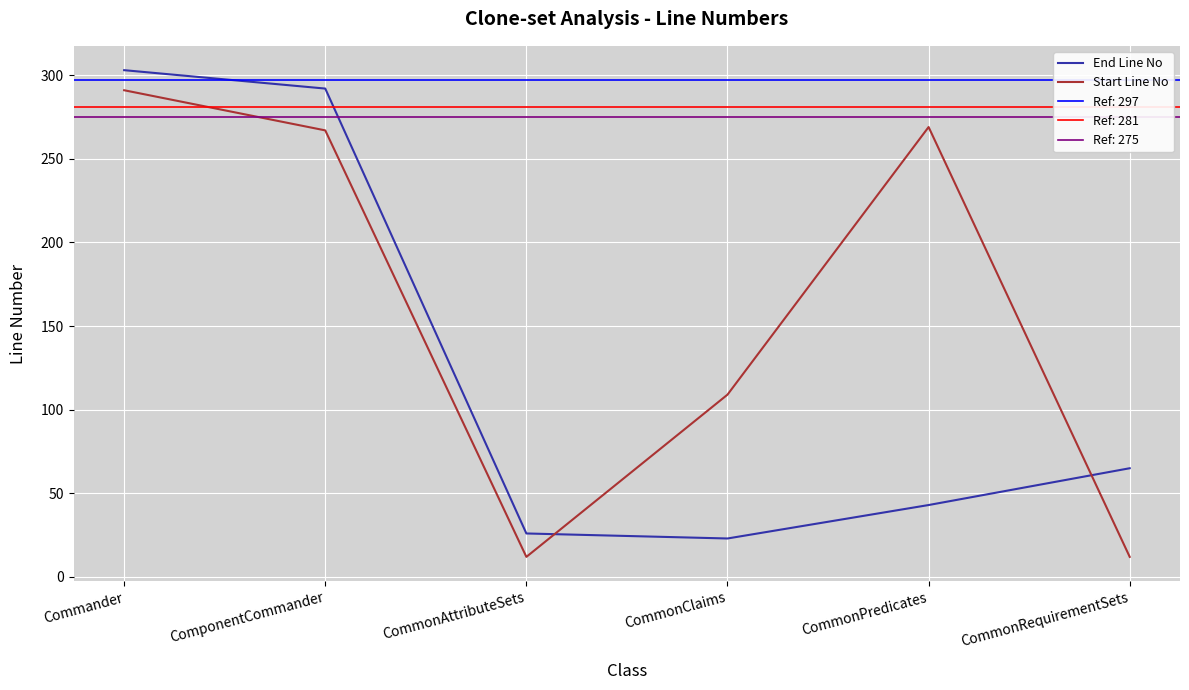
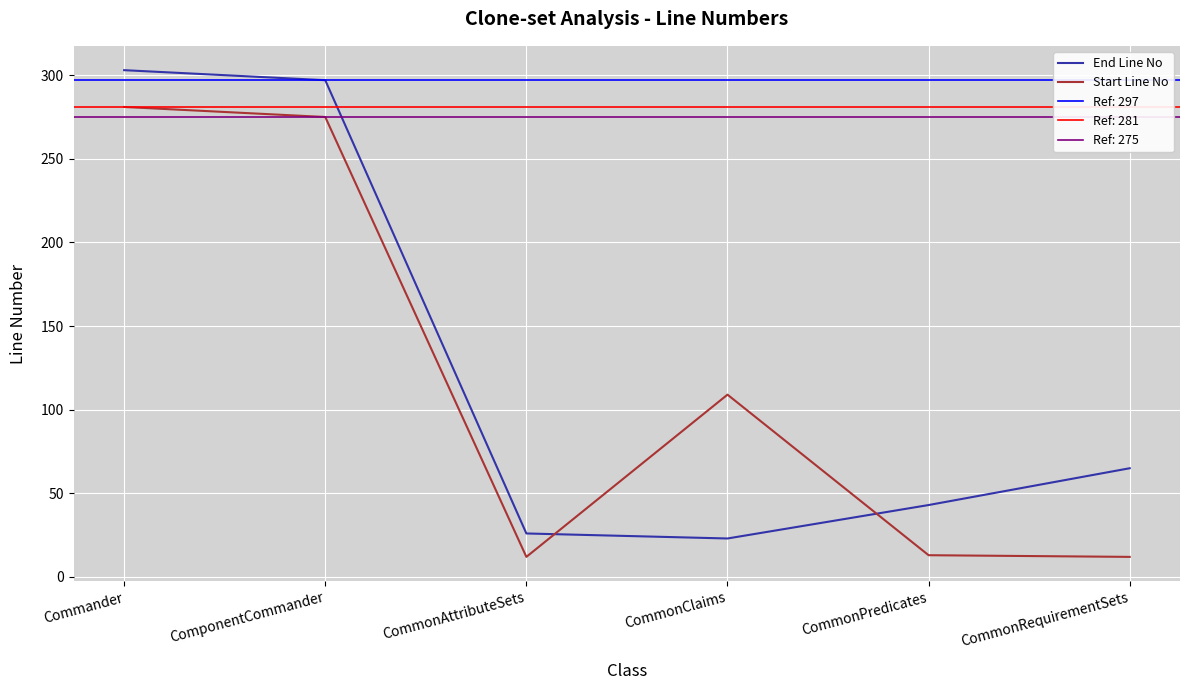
  {
    "End Line No": {
      "Commander": 303,
-     "ComponentCommander": 292,
+     "ComponentCommander": 297,
      "CommonAttributeSets": 26,
      "CommonClaims": 23,
      "CommonPredicates": 43,
      "CommonRequirementSets": 65
    },
    "Start Line No": {
-     "Commander": 291,
-     "ComponentCommander": 267,
+     "Commander": 281,
+     "ComponentCommander": 275,
      "CommonAttributeSets": 12,
      "CommonClaims": 109,
-     "CommonPredicates": 269,
+     "CommonPredicates": 13,
      "CommonRequirementSets": 12
    }
  }
